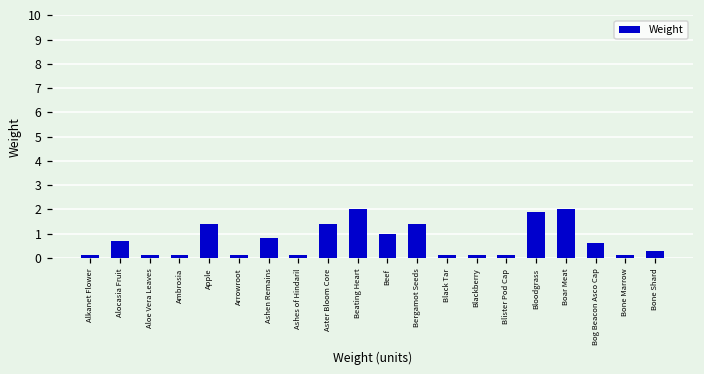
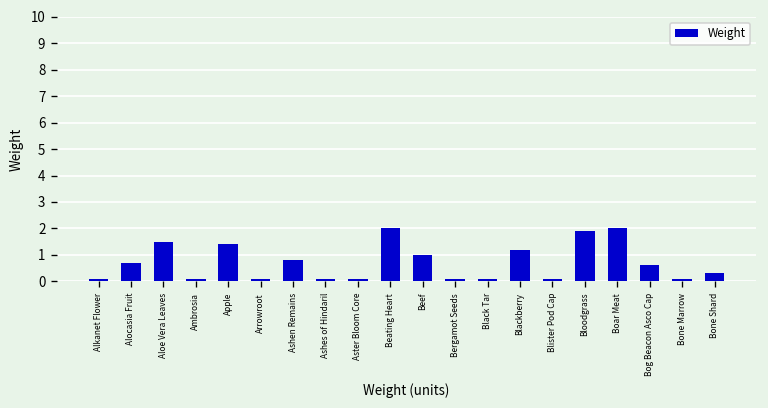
  {
    "Alocasia Fruit": 0.7,
-   "Aloe Vera Leaves": 0.1,
+   "Aloe Vera Leaves": 1.5,
    "Apple": 1.4,
    "Ashen Remains": 0.8,
-   "Aster Bloom Core": 1.4,
+   "Aster Bloom Core": 0.1,
    "Beating Heart": 2.0,
    "Beef": 1.0,
-   "Bergamot Seeds": 1.4,
-   "Blackberry": 0.1,
+   "Bergamot Seeds": 0.1,
+   "Blackberry": 1.2,
    "Bloodgrass": 1.9,
    "Boar Meat": 2.0,
    "Bog Beacon Asco Cap": 0.6,
    "Bone Shard": 0.3
  }
